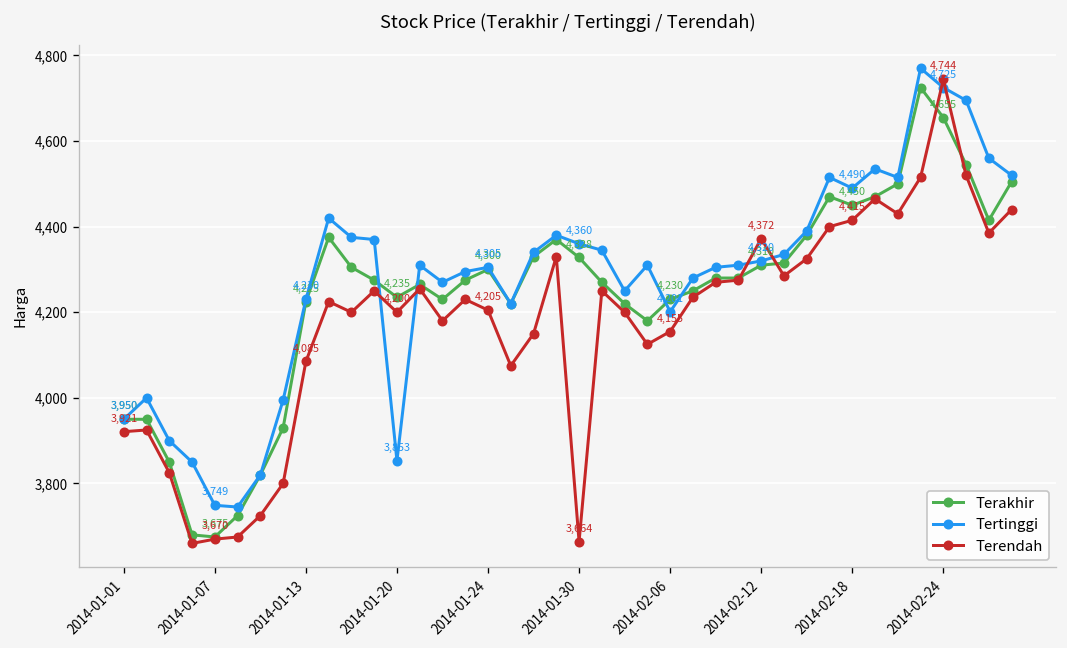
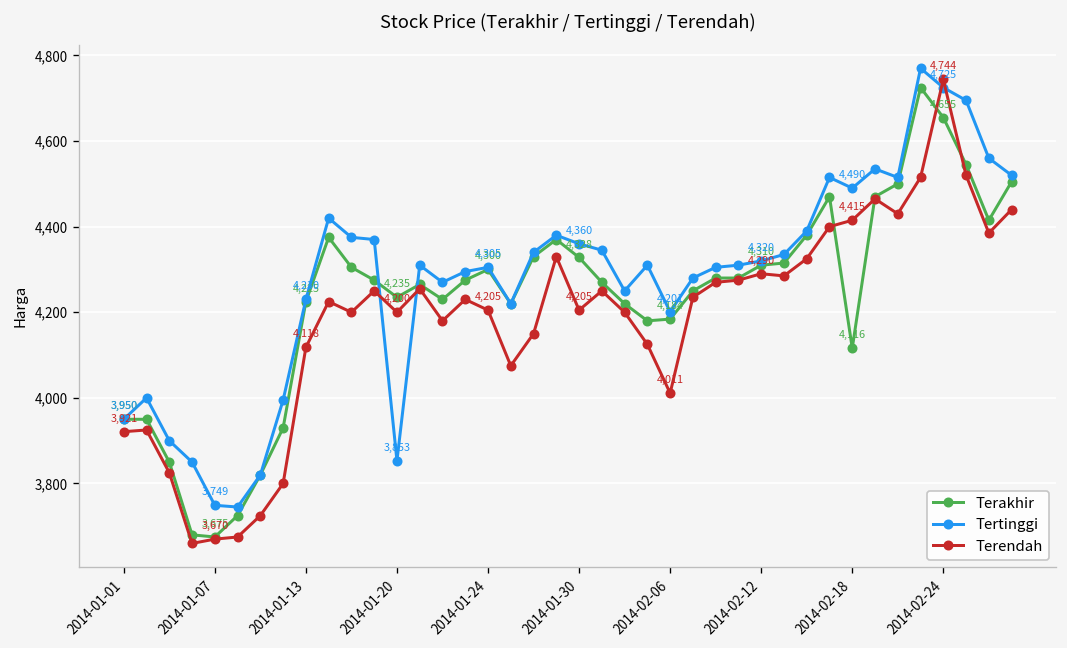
  {
    "Terakhir": {
      "2014-01-20": "4,235",
-     "2014-02-06": "4,230",
-     "2014-02-18": "4,450",
+     "2014-02-06": "4,184",
+     "2014-02-18": "4,116",
      "2014-02-24": "4,655"
    },
    "Tertinggi": {
      "2014-01-07": "3,749",
      "2014-01-20": "3,853",
      "2014-01-30": "4,360",
      "2014-02-18": "4,490"
    },
    "Terendah": {
-     "2014-01-13": "4,085",
+     "2014-01-13": "4,118",
      "2014-01-24": "4,205",
-     "2014-01-30": "3,664",
-     "2014-02-06": "4,155",
-     "2014-02-12": "4,372"
+     "2014-01-30": "4,205",
+     "2014-02-06": "4,011",
+     "2014-02-12": "4,290"
    }
  }
